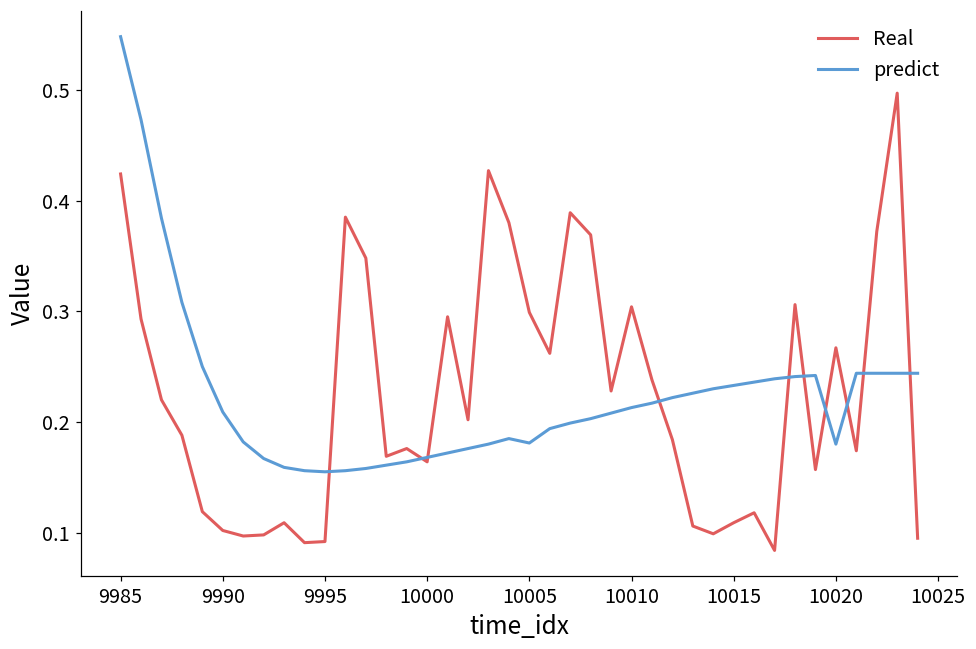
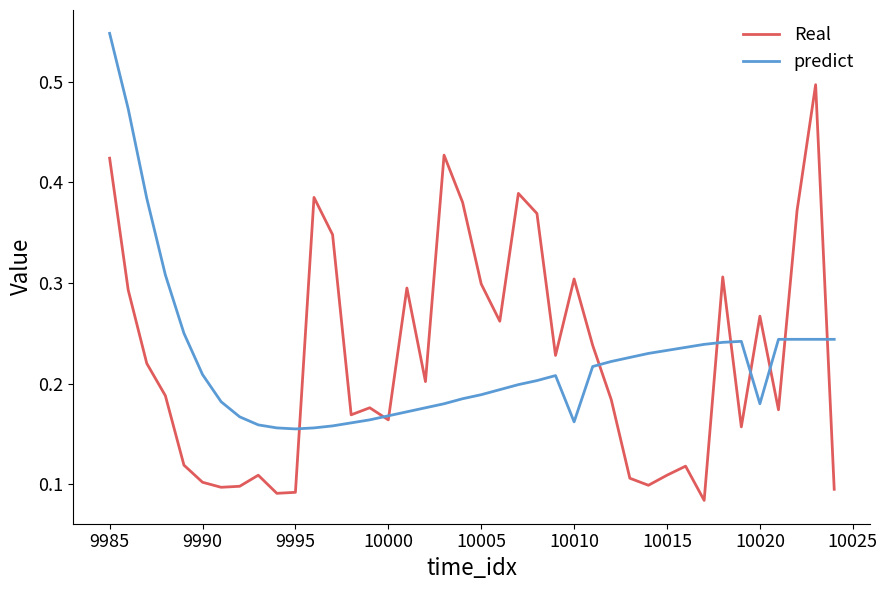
  {
    "Real": {
      "9985": 0.424,
      "9990": 0.102,
      "9995": 0.092,
      "10000": 0.164,
      "10005": 0.299,
      "10010": 0.304,
      "10015": 0.109,
      "10020": 0.267
    },
    "predict": {
      "9985": 0.548,
      "9990": 0.209,
      "9995": 0.155,
      "10000": 0.168,
-     "10005": 0.181,
-     "10010": 0.213,
+     "10005": 0.189,
+     "10010": 0.162,
      "10015": 0.233,
      "10020": 0.180
    }
  }
